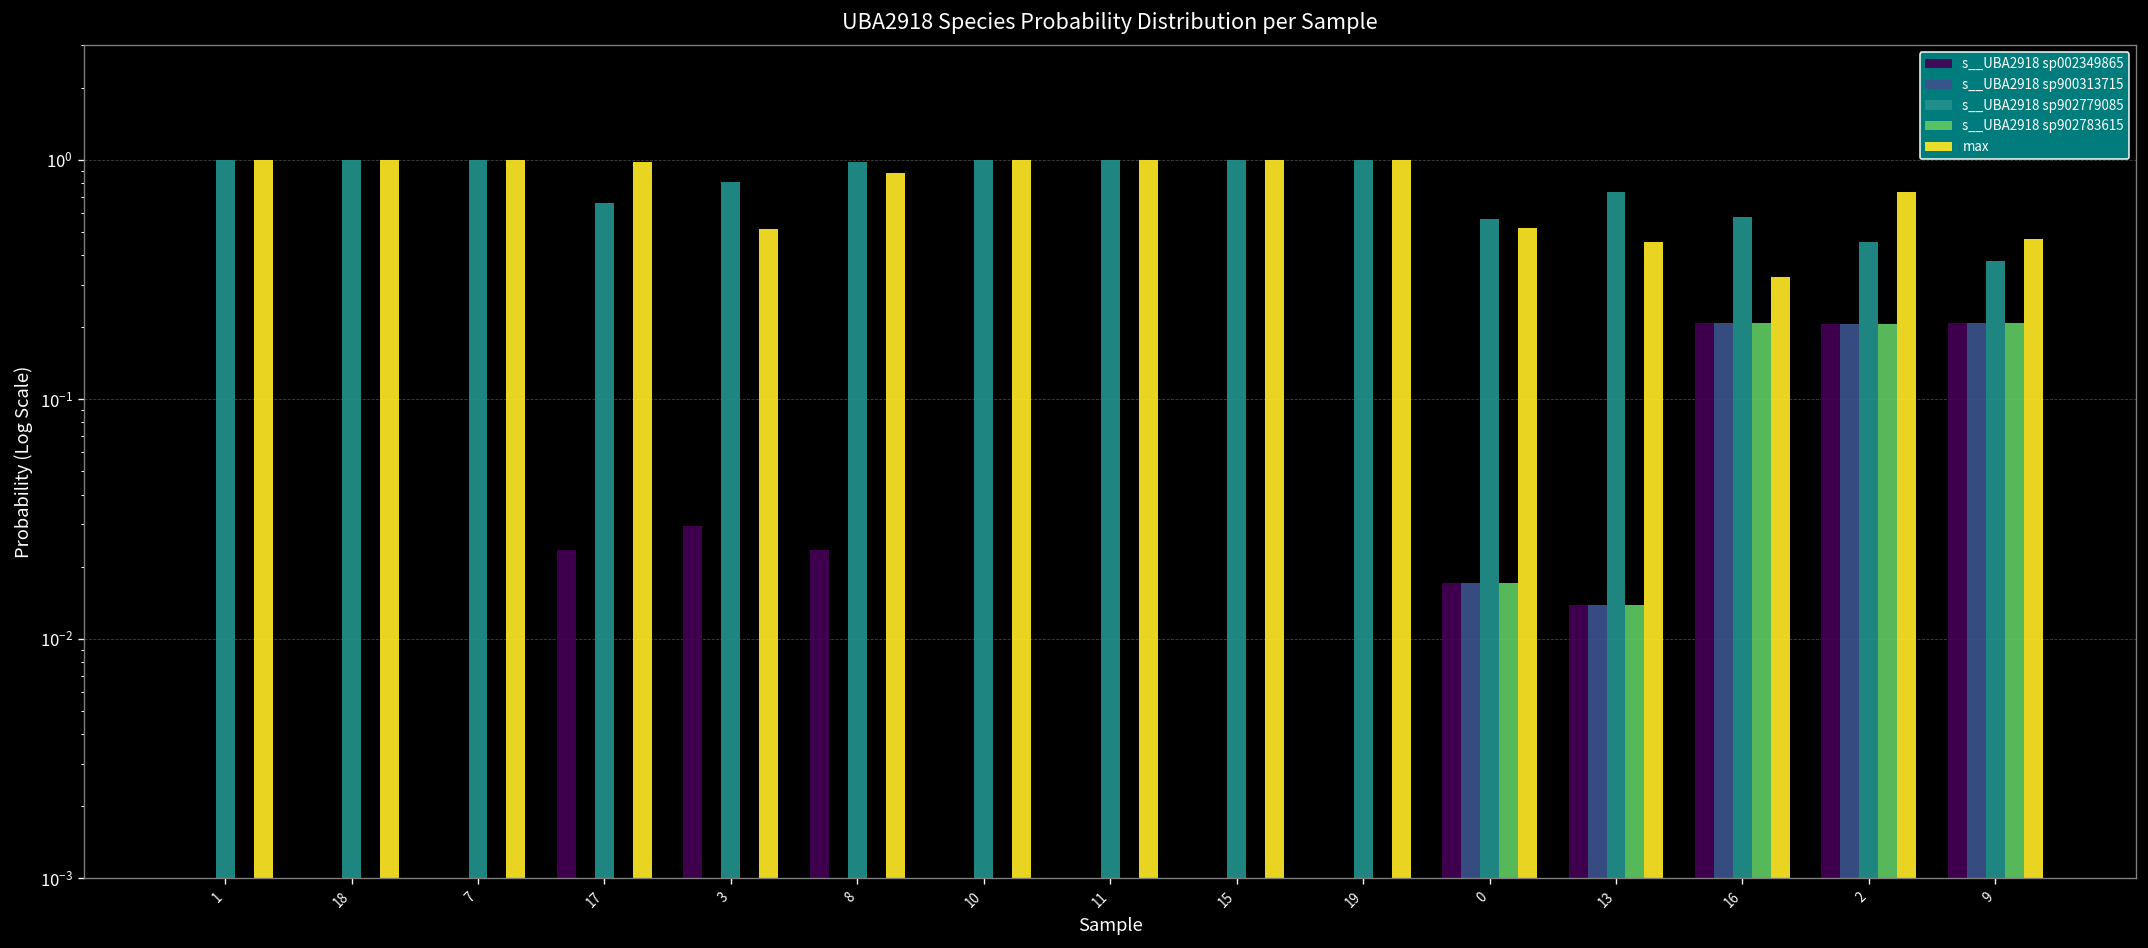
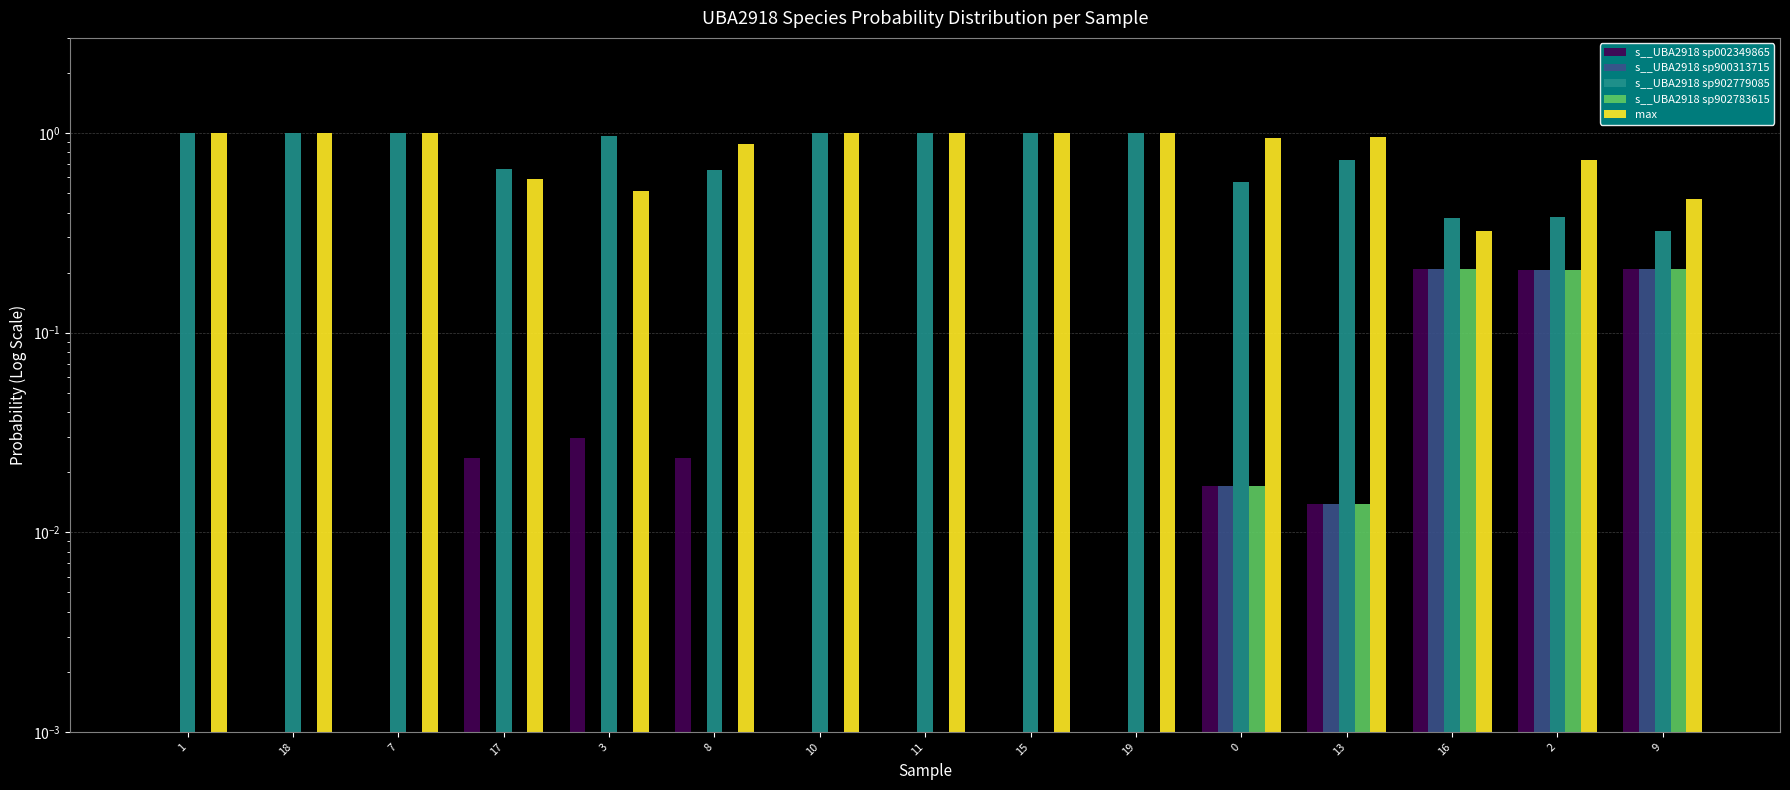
  {
    "s__UBA2918 sp002349865": {
      "1": 0.0010,
      "18": 0.0010,
      "7": 0.0010,
      "17": 0.023,
      "3": 0.03,
      "8": 0.023,
      "10": 0.0010,
      "11": 0.0010,
      "15": 0.0010,
      "19": 0.0010,
      "0": 0.017,
      "13": 0.014,
      "16": 0.21,
      "2": 0.21,
      "9": 0.21
    },
    "s__UBA2918 sp900313715": {
      "1": 0.0010,
      "18": 0.0010,
      "7": 0.0010,
      "17": 0.0010,
      "3": 0.0010,
      "8": 0.0010,
      "10": 0.0010,
      "11": 0.0010,
      "15": 0.0010,
      "19": 0.0010,
      "0": 0.017,
      "13": 0.014,
      "16": 0.21,
      "2": 0.21,
      "9": 0.21
    },
    "s__UBA2918 sp902779085": {
      "1": 1.0,
      "18": 1.0,
      "7": 1.0,
      "17": 0.66,
-     "3": 0.80,
-     "8": 1.0,
+     "3": 1.0,
+     "8": 0.65,
      "10": 1.0,
      "11": 1.0,
      "15": 1.0,
      "19": 1.0,
      "0": 0.57,
      "13": 0.74,
-     "16": 0.58,
-     "2": 0.45,
-     "9": 0.38
+     "16": 0.38,
+     "2": 0.38,
+     "9": 0.32
    },
    "s__UBA2918 sp902783615": {
      "1": 0.0010,
      "18": 0.0010,
      "7": 0.0010,
      "17": 0.0010,
      "3": 0.0010,
      "8": 0.0010,
      "10": 0.0010,
      "11": 0.0010,
      "15": 0.0010,
      "19": 0.0010,
      "0": 0.017,
      "13": 0.014,
      "16": 0.21,
      "2": 0.21,
      "9": 0.21
    },
    "max": {
      "1": 1.0,
      "18": 1.0,
      "7": 1.0,
-     "17": 1.0,
+     "17": 0.59,
      "3": 0.51,
      "8": 0.9,
      "10": 1.0,
      "11": 1.0,
      "15": 1.0,
      "19": 1.0,
-     "0": 0.52,
-     "13": 0.45,
+     "0": 0.9,
+     "13": 1.0,
      "16": 0.32,
      "2": 0.73,
      "9": 0.47
    }
  }
